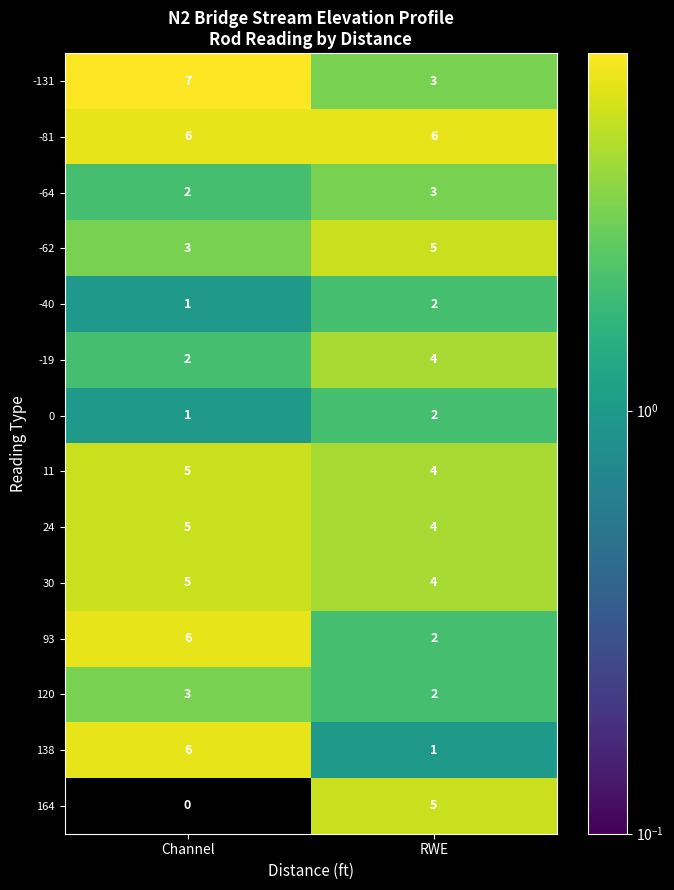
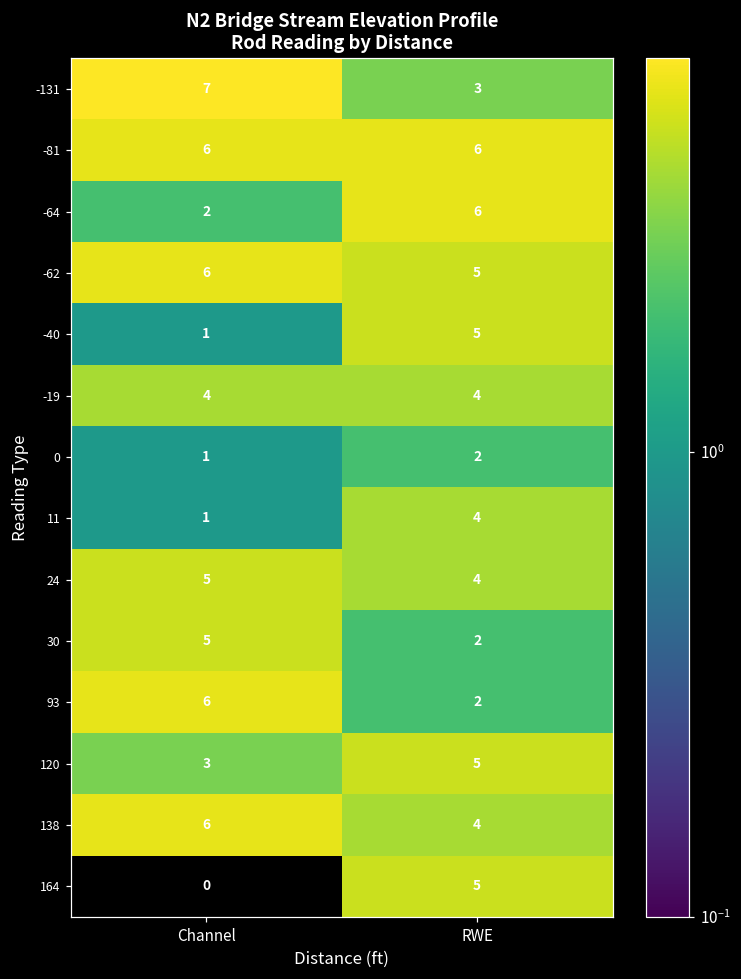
  {
    "-131": {
      "Channel": 7,
      "RWE": 3
    },
    "-81": {
      "Channel": 6,
      "RWE": 6
    },
    "-64": {
      "Channel": 2,
-     "RWE": 3
+     "RWE": 6
    },
    "-62": {
-     "Channel": 3,
+     "Channel": 6,
      "RWE": 5
    },
    "-40": {
      "Channel": 1,
-     "RWE": 2
+     "RWE": 5
    },
    "-19": {
-     "Channel": 2,
+     "Channel": 4,
      "RWE": 4
    },
    "0": {
      "Channel": 1,
      "RWE": 2
    },
    "11": {
-     "Channel": 5,
+     "Channel": 1,
      "RWE": 4
    },
    "24": {
      "Channel": 5,
      "RWE": 4
    },
    "30": {
      "Channel": 5,
-     "RWE": 4
+     "RWE": 2
    },
    "93": {
      "Channel": 6,
      "RWE": 2
    },
    "120": {
      "Channel": 3,
-     "RWE": 2
+     "RWE": 5
    },
    "138": {
      "Channel": 6,
-     "RWE": 1
+     "RWE": 4
    },
    "164": {
      "Channel": 0,
      "RWE": 5
    }
  }
